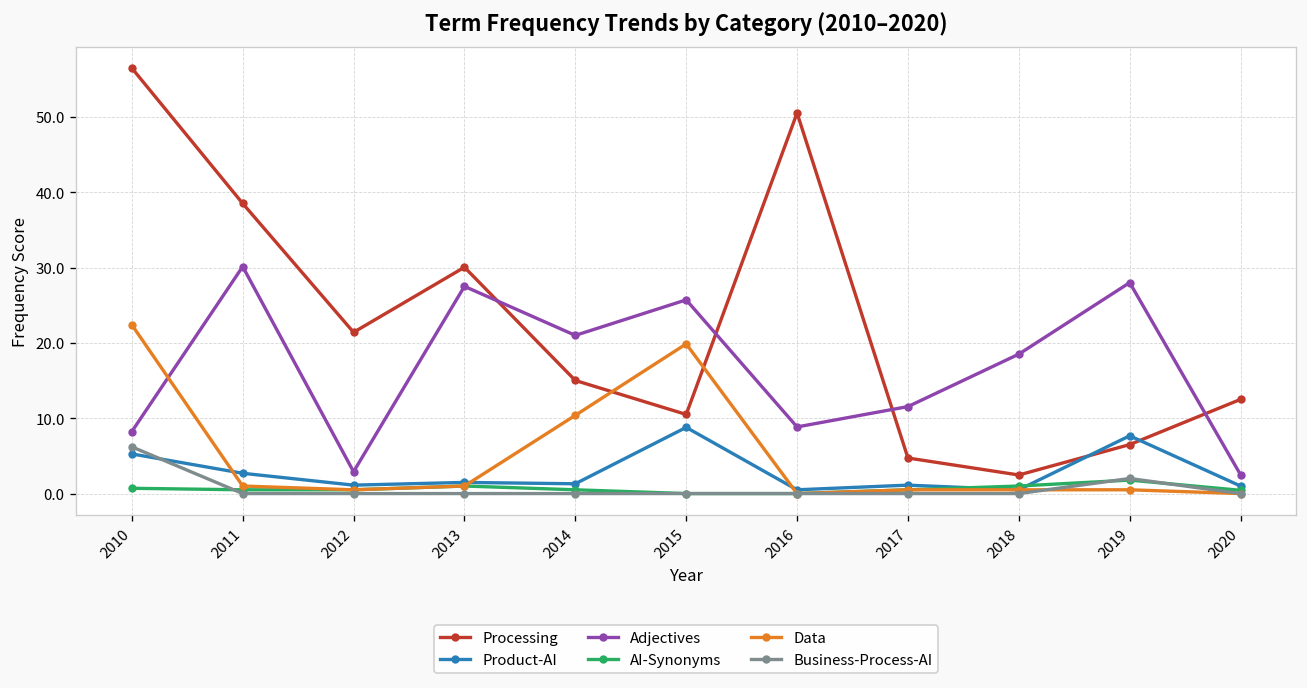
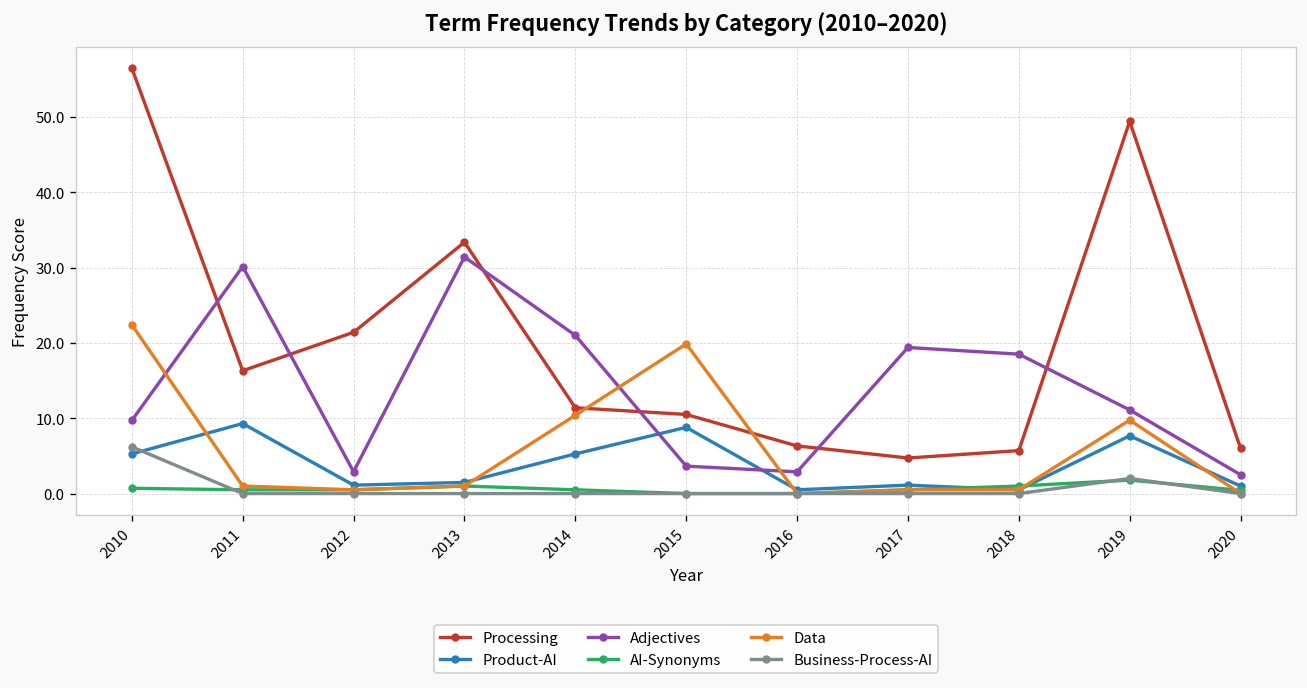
  {
    "Processing": {
      "2010": 56,
-     "2011": 39,
+     "2011": 16,
      "2012": 21,
-     "2013": 30,
-     "2014": 15,
+     "2013": 33,
+     "2014": 11,
      "2015": 11,
-     "2016": 51,
+     "2016": 6,
      "2017": 5,
-     "2018": 2,
-     "2019": 7,
-     "2020": 13
+     "2018": 6,
+     "2019": 49,
+     "2020": 6
    },
    "Product-AI": {
      "2010": 5,
-     "2011": 3,
+     "2011": 9,
      "2012": 1,
      "2013": 1,
-     "2014": 1,
+     "2014": 5,
      "2015": 9,
      "2016": 1,
      "2017": 1,
      "2019": 8,
      "2020": 1
    },
    "Adjectives": {
-     "2010": 8,
+     "2010": 10,
      "2011": 30,
      "2012": 3,
-     "2013": 28,
+     "2013": 31,
      "2014": 21,
-     "2015": 26,
-     "2016": 9,
-     "2017": 12,
+     "2015": 4,
+     "2016": 3,
+     "2017": 19,
      "2018": 19,
-     "2019": 28,
+     "2019": 11,
      "2020": 2
    },
    "AI-Synonyms": {
      "2010": 1,
      "2011": 1,
      "2014": 0,
      "2018": 1,
      "2020": 0
    },
    "Data": {
      "2010": 22,
      "2011": 1,
      "2014": 10,
      "2015": 20,
-     "2019": 0
+     "2019": 10
    },
    "Business-Process-AI": {
      "2010": 6,
      "2011": 0,
      "2012": 0,
      "2013": 0,
      "2014": 0,
      "2017": 0,
      "2018": 0
    }
  }
